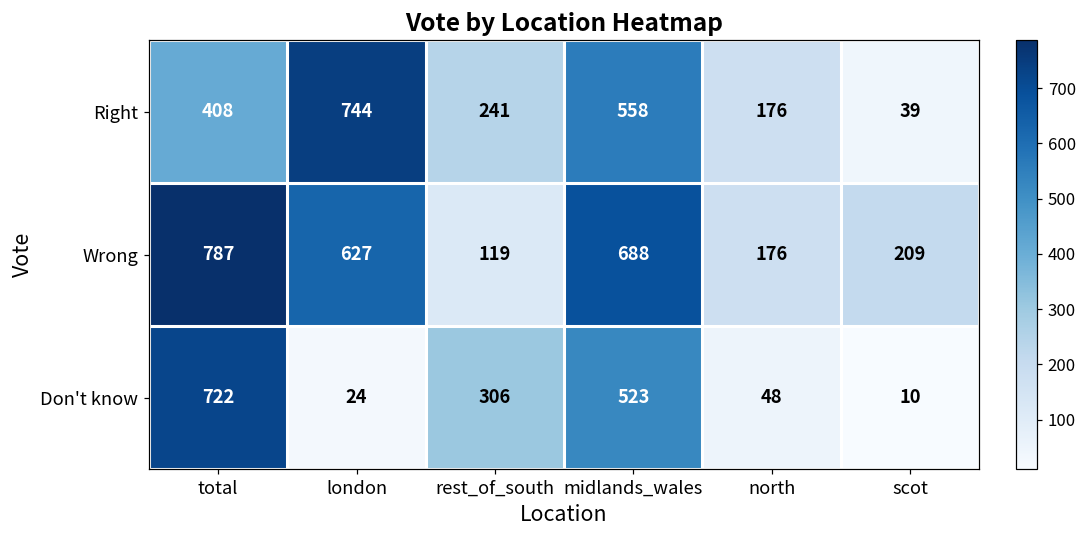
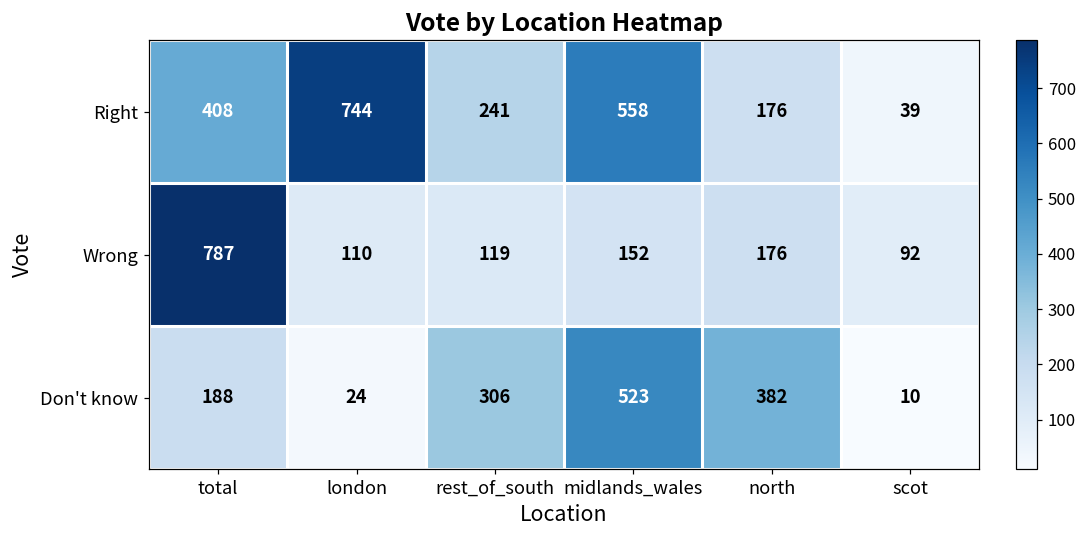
  {
    "Right": {
      "total": 408,
      "london": 744,
      "rest_of_south": 241,
      "midlands_wales": 558,
      "north": 176,
      "scot": 39
    },
    "Wrong": {
      "total": 787,
-     "london": 627,
+     "london": 110,
      "rest_of_south": 119,
-     "midlands_wales": 688,
+     "midlands_wales": 152,
      "north": 176,
-     "scot": 209
+     "scot": 92
    },
    "Don't know": {
-     "total": 722,
+     "total": 188,
      "london": 24,
      "rest_of_south": 306,
      "midlands_wales": 523,
-     "north": 48,
+     "north": 382,
      "scot": 10
    }
  }
